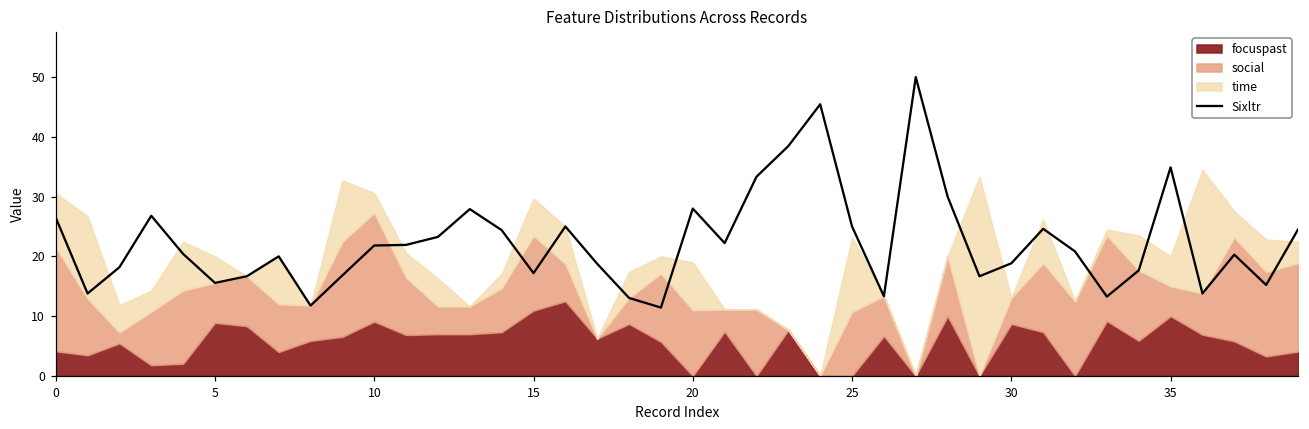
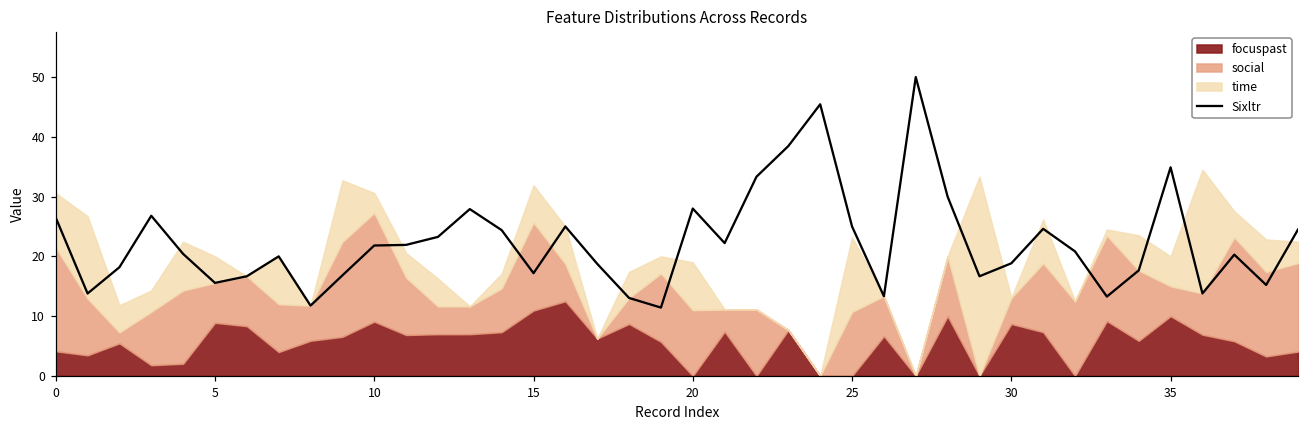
  {
    "Sixltr": {
      "0": 27,
      "10": 22,
      "15": 17,
      "20": 28,
      "25": 25,
      "30": 19,
      "35": 35
    },
    "focuspast": {
      "0": 4,
      "5": 9,
      "10": 9,
      "15": 11,
      "20": 0,
      "25": 0,
      "30": 9,
      "35": 10
    },
    "social": {
      "0": 17,
      "10": 18,
-     "15": 12,
+     "15": 15,
      "20": 11,
      "25": 11,
      "35": 5
    },
    "time": {
      "0": 9,
      "5": 4,
      "10": 3,
      "15": 6,
      "20": 8,
      "25": 13,
      "35": 5
    }
  }
